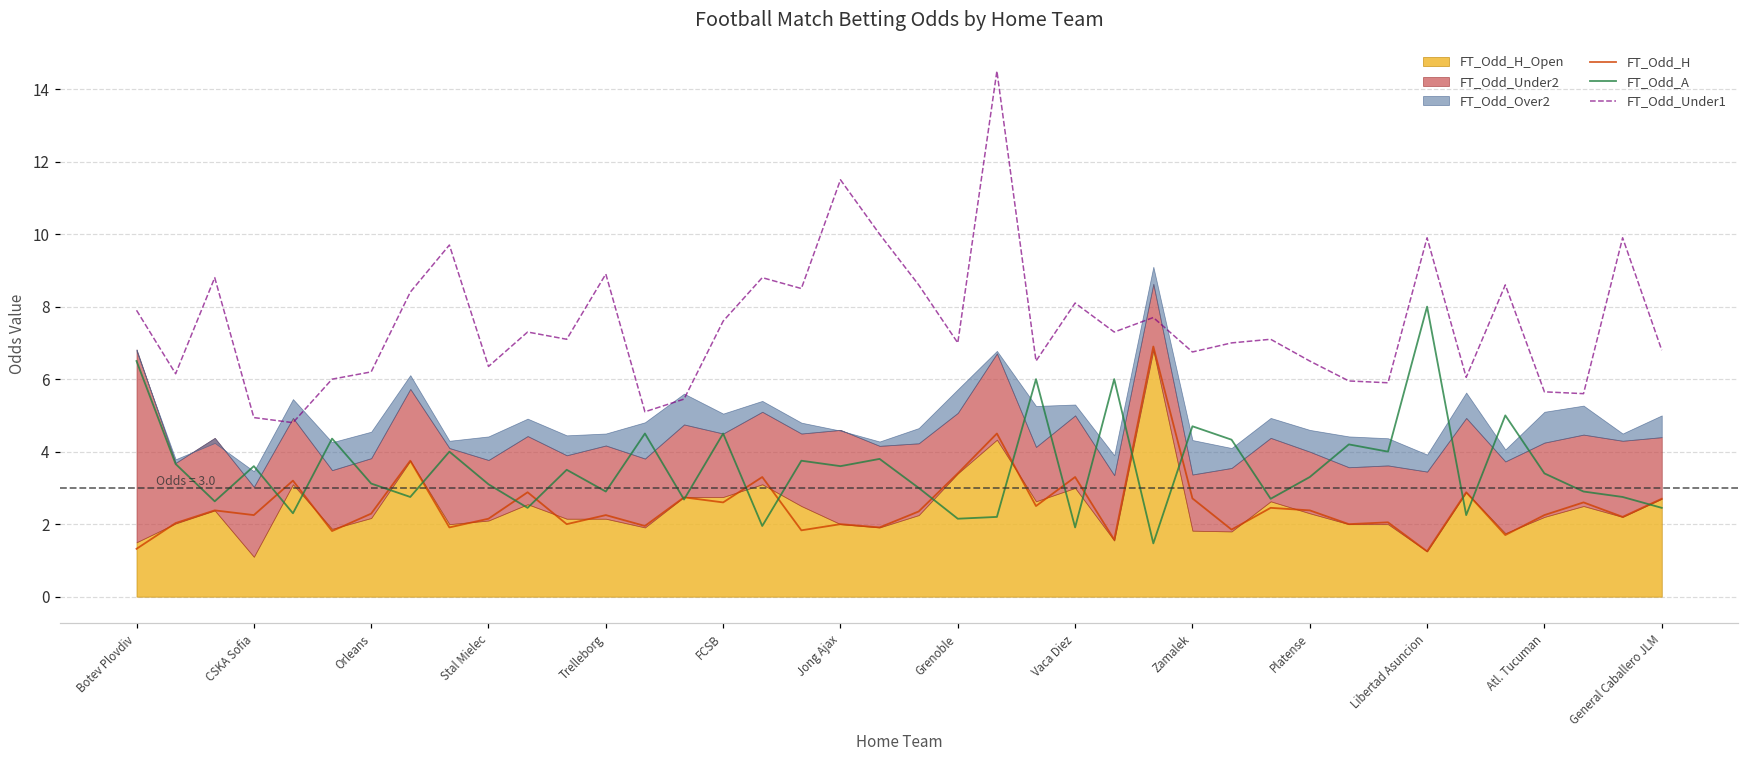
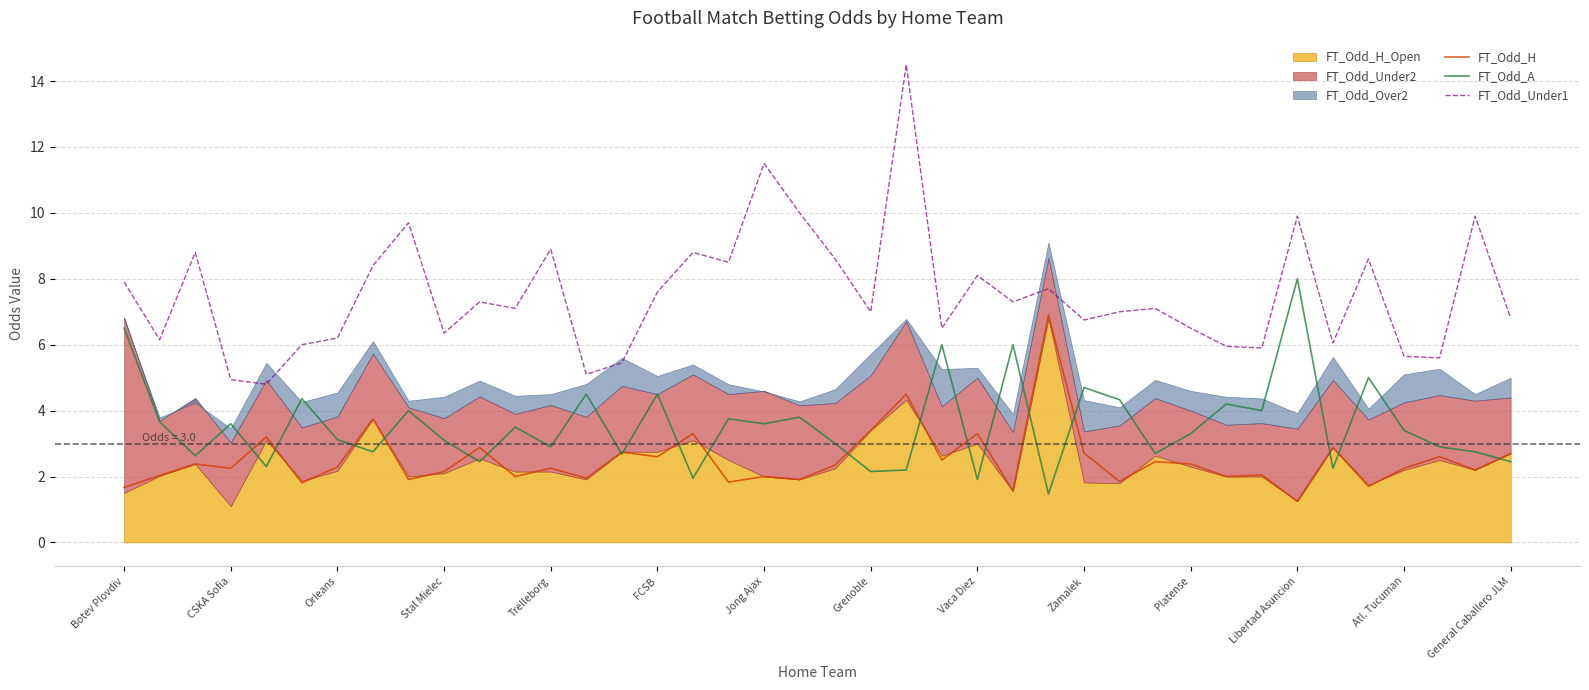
  {
    "FT_Odd_H": {
-     "Botev Plovdiv": 1.3,
+     "Botev Plovdiv": 1.7,
      "CSKA Sofia": 2.3,
      "Orleans": 2.3,
      "Trelleborg": 2.3,
      "FCSB": 2.6,
      "Vaca Diez": 3.3,
      "Zamalek": 2.7,
      "Platense": 2.4
    },
    "FT_Odd_H_Open": {
      "Botev Plovdiv": 1.5,
      "CSKA Sofia": 1.1,
      "Orleans": 2.2,
      "Trelleborg": 2.2,
      "FCSB": 2.8,
      "Vaca Diez": 3.0,
      "Zamalek": 1.8,
      "Platense": 2.3
    },
    "FT_Odd_A": {
      "Botev Plovdiv": 6.5,
      "CSKA Sofia": 3.6,
      "Orleans": 3.1,
      "Stal Mielec": 3.1,
      "Trelleborg": 2.9,
      "Jong Ajax": 3.6,
      "Grenoble": 2.2,
      "Vaca Diez": 1.9,
      "Zamalek": 4.7,
      "Platense": 3.3,
      "Libertad Asuncion": 8.0,
      "Atl. Tucuman": 3.4,
      "General Caballero JLM": 2.5
    },
    "FT_Odd_Under2": {
      "CSKA Sofia": 1.9,
      "Orleans": 1.7,
      "Stal Mielec": 1.7,
      "Trelleborg": 2.0,
      "Grenoble": 1.7,
      "Vaca Diez": 2.0,
      "Zamalek": 1.6,
      "Platense": 1.7,
      "Libertad Asuncion": 2.2,
      "Atl. Tucuman": 2.1,
      "General Caballero JLM": 1.7
    },
    "FT_Odd_Under1": {
      "Botev Plovdiv": 7.9,
      "CSKA Sofia": 4.9,
      "Orleans": 6.2,
      "Stal Mielec": 6.4,
      "Trelleborg": 8.9,
      "FCSB": 7.6,
      "Jong Ajax": 11.5,
      "Grenoble": 7.0,
      "Vaca Diez": 8.1,
      "Zamalek": 6.8,
      "Platense": 6.5,
      "Libertad Asuncion": 9.9,
      "Atl. Tucuman": 5.7,
      "General Caballero JLM": 6.8
    },
    "FT_Odd_Over2": {
      "CSKA Sofia": 0.4,
      "Orleans": 0.7,
      "Stal Mielec": 0.6,
      "Trelleborg": 0.3,
      "FCSB": 0.5,
      "Grenoble": 0.7,
      "Vaca Diez": 0.3,
      "Zamalek": 1.0,
      "Platense": 0.6,
      "Libertad Asuncion": 0.5,
      "Atl. Tucuman": 0.8,
      "General Caballero JLM": 0.6
    }
  }
